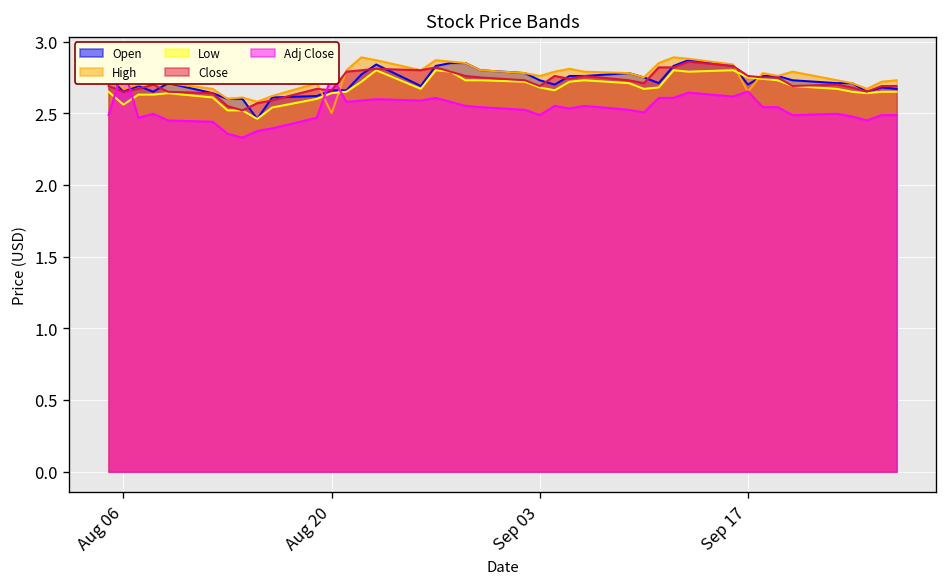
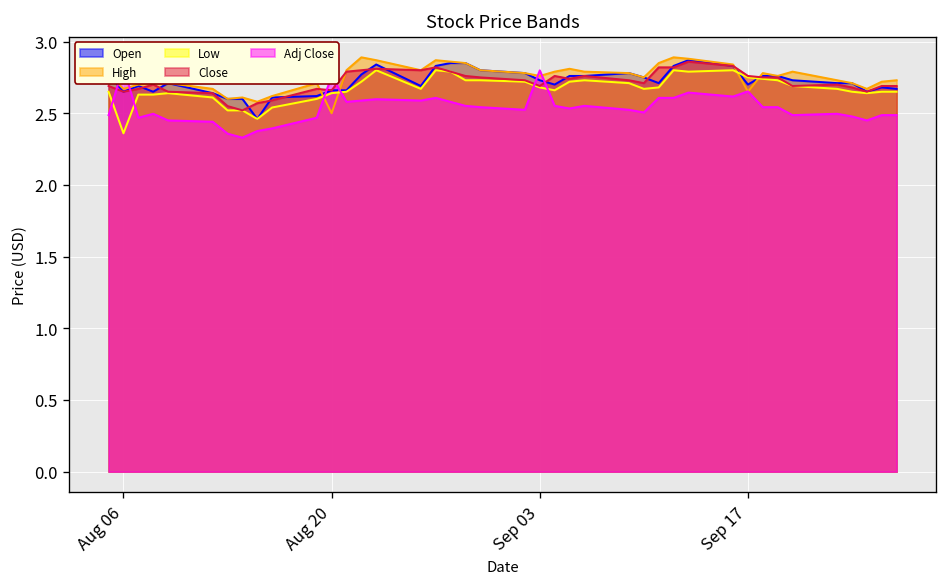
  {
    "Open": {
      "Sep 03": 2.73,
      "Sep 17": 2.70
    },
    "High": {
      "Aug 20": 2.50,
      "Sep 03": 2.76
    },
    "Low": {
-     "Aug 06": 2.56
+     "Aug 06": 2.36
    },
    "Adj Close": {
-     "Sep 03": 2.49
+     "Sep 03": 2.80
    }
  }
